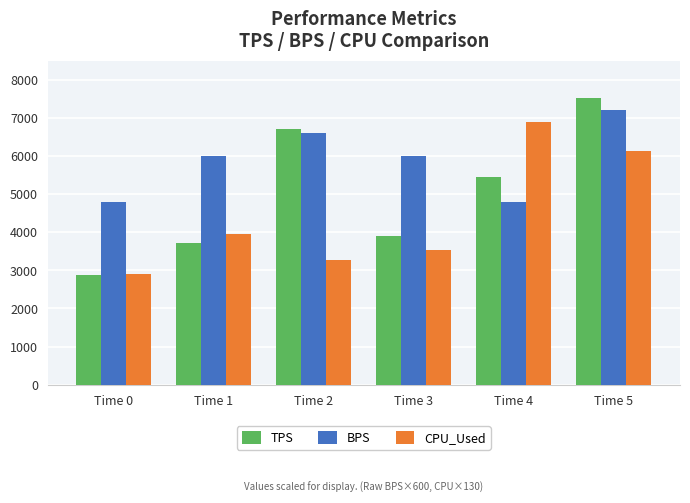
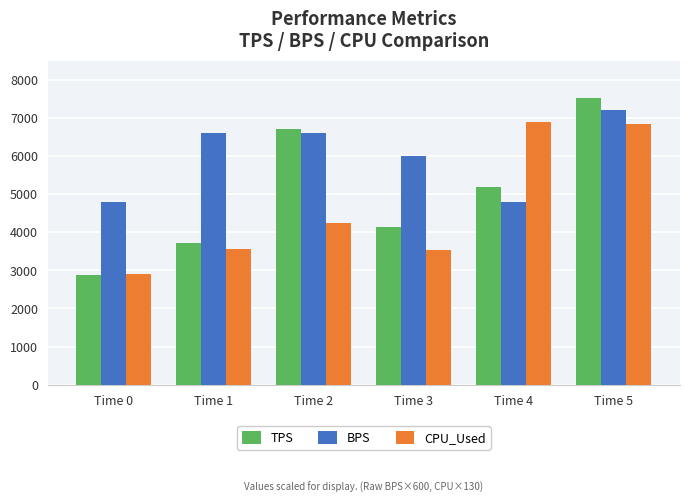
  {
    "TPS": {
      "Time 0": 2900,
      "Time 1": 3700,
      "Time 2": 6700,
-     "Time 3": 3900,
-     "Time 4": 5500,
+     "Time 3": 4100,
+     "Time 4": 5200,
      "Time 5": 7500
    },
    "BPS": {
      "Time 0": 4800,
-     "Time 1": 6000,
+     "Time 1": 6600,
      "Time 2": 6600,
      "Time 3": 6000,
      "Time 4": 4800,
      "Time 5": 7200
    },
    "CPU_Used": {
      "Time 0": 2900,
-     "Time 1": 4000,
-     "Time 2": 3300,
+     "Time 1": 3600,
+     "Time 2": 4200,
      "Time 3": 3500,
      "Time 4": 6900,
-     "Time 5": 6100
+     "Time 5": 6800
    }
  }
